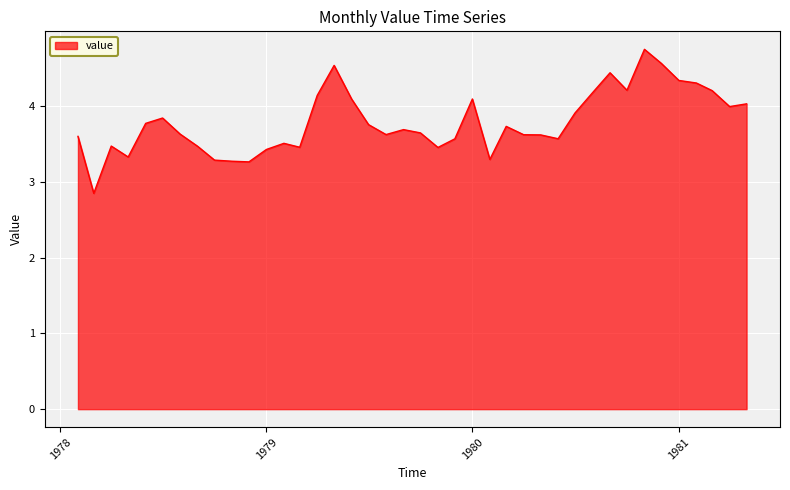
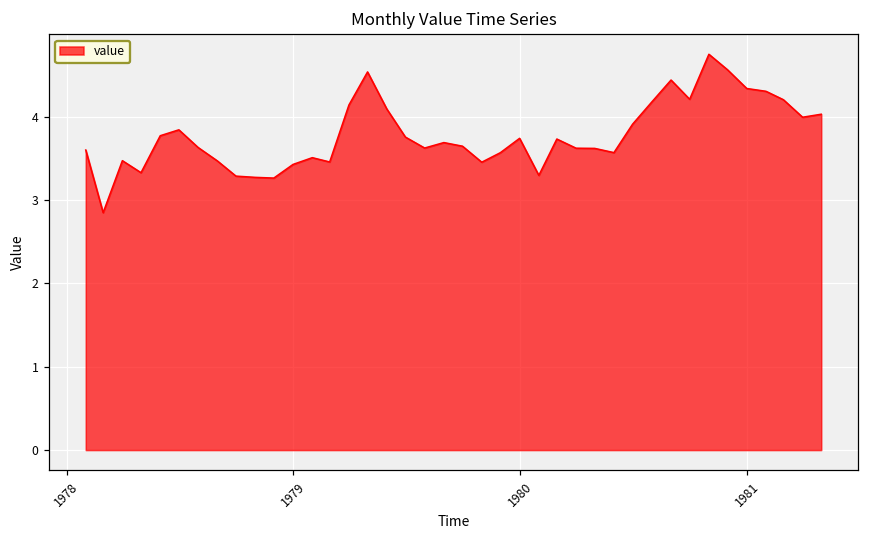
  {
    "1979": 3.4,
-   "1980": 4.1,
+   "1980": 3.7,
    "1981": 4.3
  }
